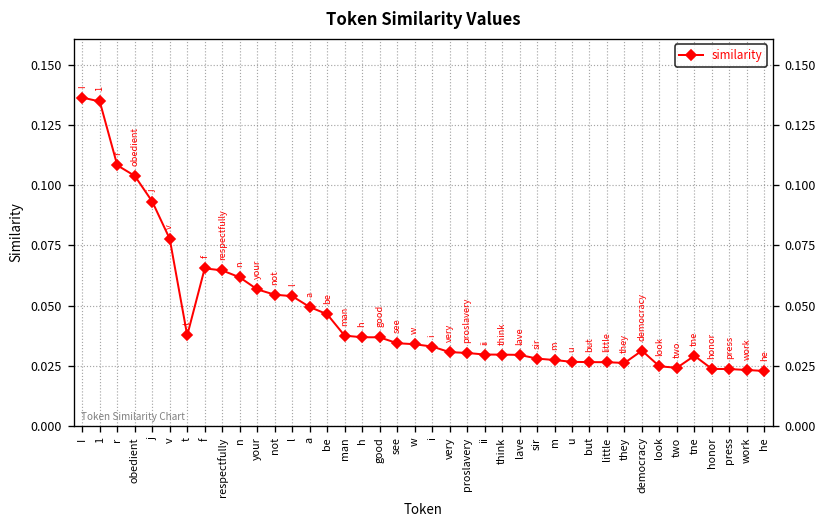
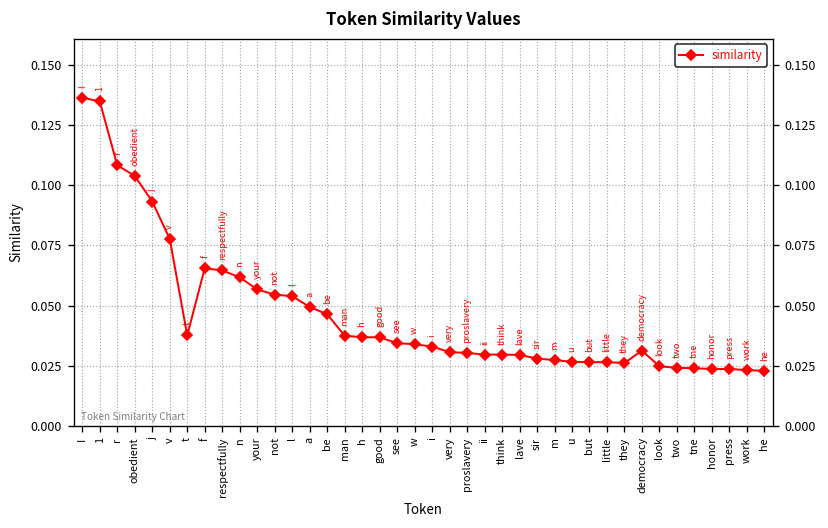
  {
    "I": 0.137,
    "r": 0.108,
    "obedient": 0.104,
    "j": 0.093,
    "v": 0.078,
    "t": 0.038,
    "f": 0.065,
    "respectfully": 0.065,
    "n": 0.062,
    "your": 0.057,
    "not": 0.055,
    "l": 0.054,
    "a": 0.049,
    "be": 0.046,
    "man": 0.037,
    "h": 0.037,
    "good": 0.037,
    "see": 0.034,
    "w": 0.034,
    "i": 0.033,
    "very": 0.031,
    "proslavery": 0.030,
    "ii": 0.030,
    "think": 0.030,
    "lave": 0.029,
    "sir": 0.028,
    "m": 0.027,
    "u": 0.027,
    "but": 0.026,
    "little": 0.026,
    "they": 0.026,
    "democracy": 0.031,
    "look": 0.025,
    "two": 0.024,
-   "tne": 0.029,
+   "tne": 0.024,
    "honor": 0.024,
    "press": 0.024,
    "work": 0.023,
    "he": 0.023
  }
